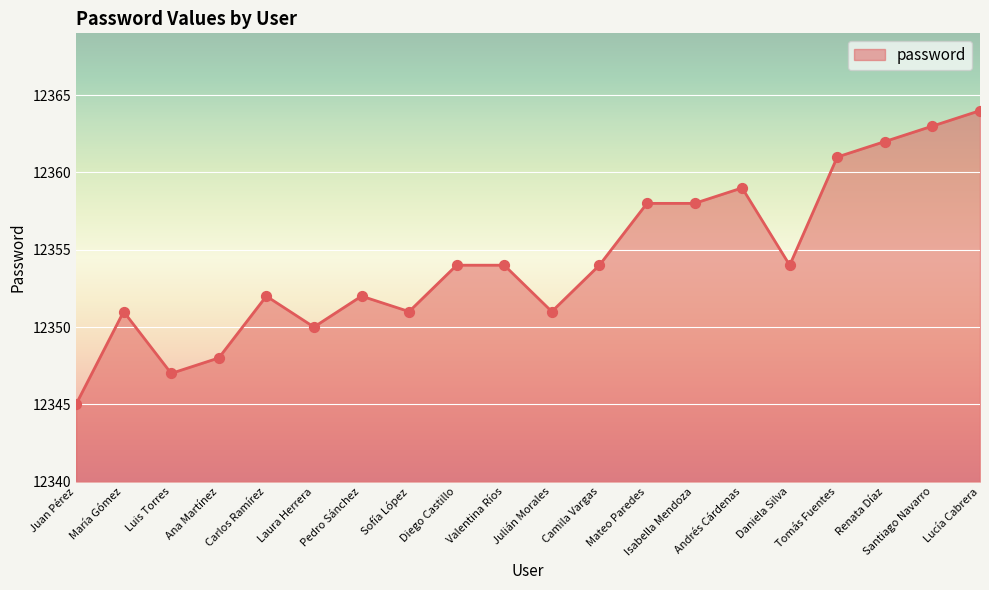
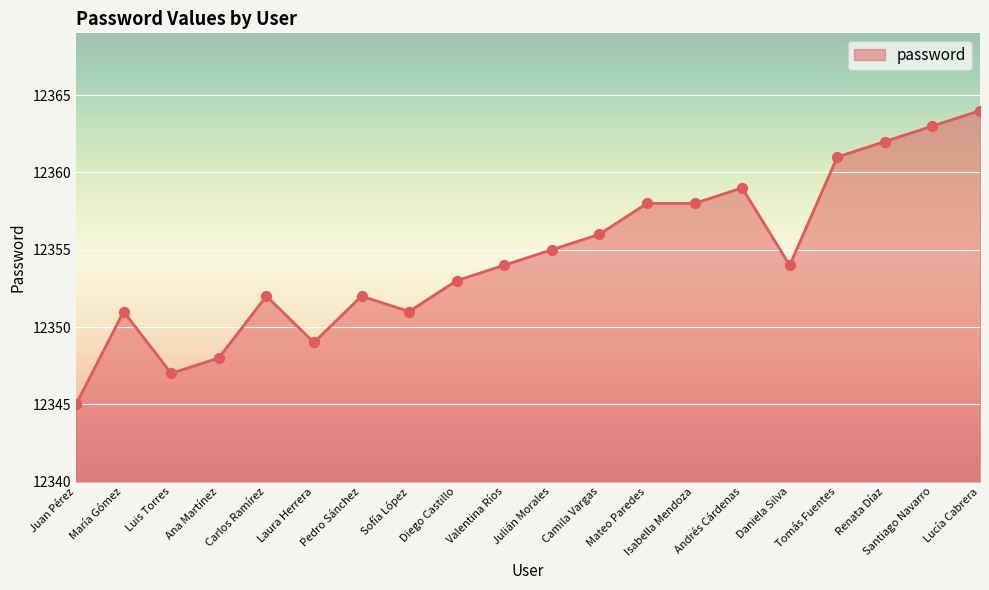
  {
    "Juan Pérez": 12345,
    "María Gómez": 12351,
    "Luis Torres": 12347,
    "Ana Martínez": 12348,
    "Carlos Ramírez": 12352,
-   "Laura Herrera": 12350,
+   "Laura Herrera": 12349,
    "Pedro Sánchez": 12352,
    "Sofía López": 12351,
-   "Diego Castillo": 12354,
+   "Diego Castillo": 12353,
    "Valentina Ríos": 12354,
-   "Julián Morales": 12351,
-   "Camila Vargas": 12354,
+   "Julián Morales": 12355,
+   "Camila Vargas": 12356,
    "Mateo Paredes": 12358,
    "Isabella Mendoza": 12358,
    "Andrés Cárdenas": 12359,
    "Daniela Silva": 12354,
    "Tomás Fuentes": 12361,
    "Renata Díaz": 12362,
    "Santiago Navarro": 12363,
    "Lucía Cabrera": 12364
  }
